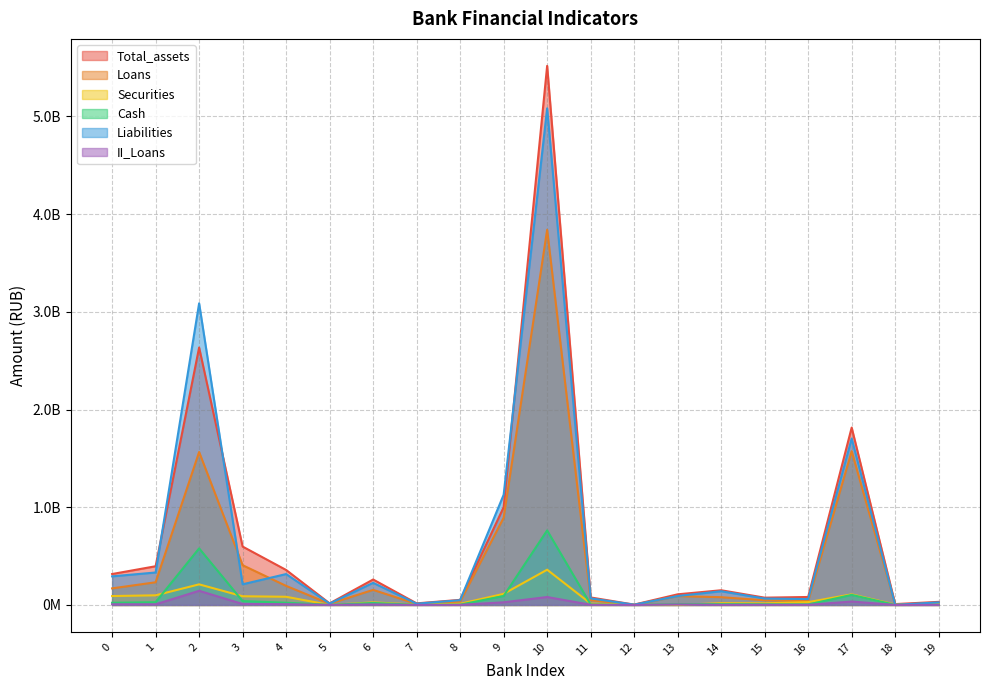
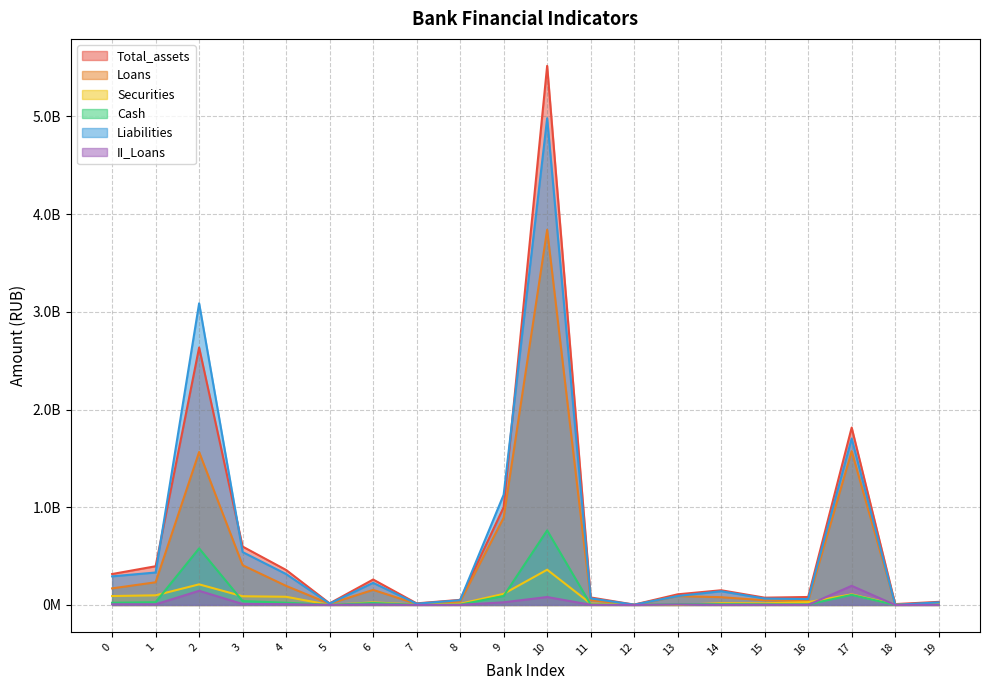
  {
    "Cash": {
      "2": 600000000,
      "3": 0,
      "10": 800000000
    },
    "Liabilities": {
      "1": 300000000,
      "2": 3100000000,
-     "3": 200000000,
+     "3": 500000000,
      "4": 300000000,
      "6": 200000000,
      "9": 1100000000,
-     "10": 5100000000,
+     "10": 5000000000,
      "17": 1700000000
    },
    "II_Loans": {
      "2": 100000000,
      "3": 0,
      "9": 0,
      "10": 100000000,
-     "17": 0
+     "17": 200000000
    }
  }
